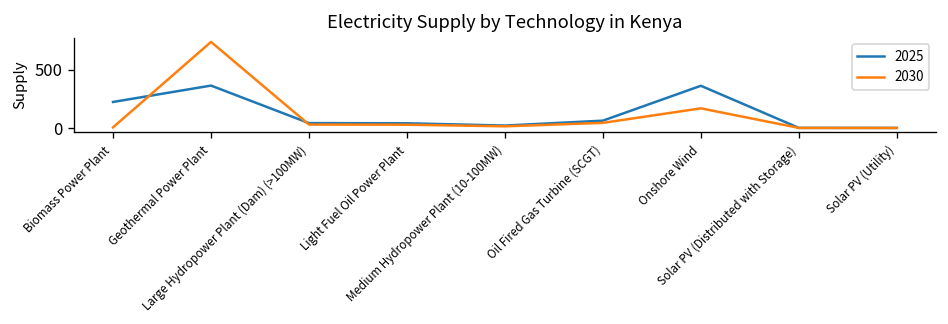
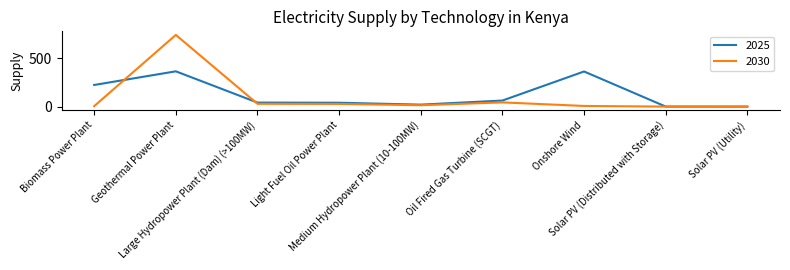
  {
    "2025": {
      "Biomass Power Plant": 200,
      "Geothermal Power Plant": 400,
      "Onshore Wind": 400
    },
    "2030": {
      "Biomass Power Plant": 0,
      "Geothermal Power Plant": 700,
-     "Onshore Wind": 200
+     "Onshore Wind": 0
    }
  }
